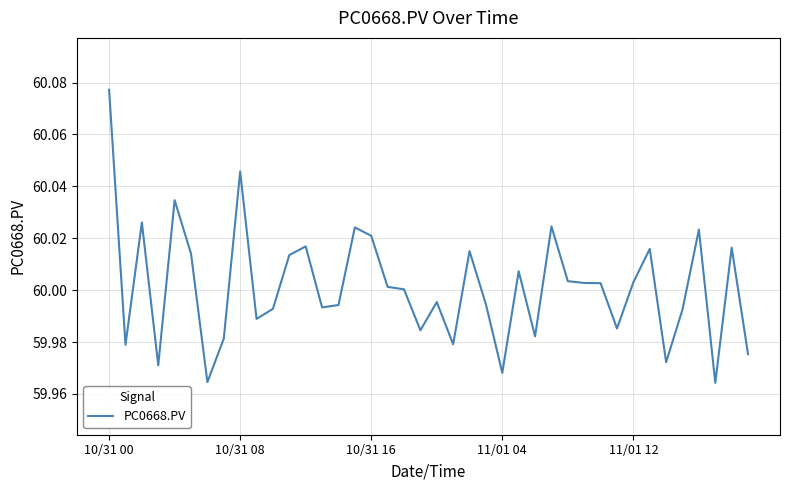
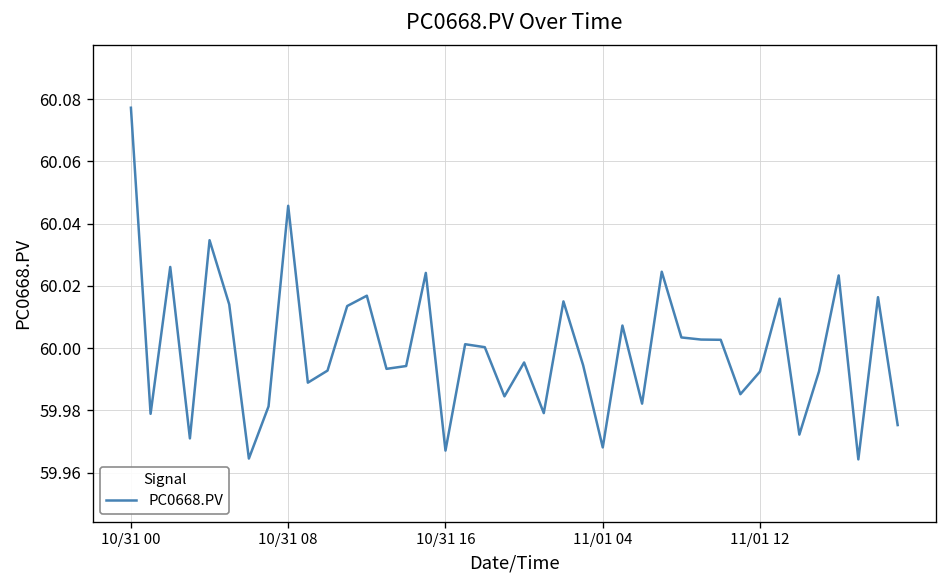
  {
    "10/31 00": 60.077,
    "10/31 08": 60.046,
-   "10/31 16": 60.021,
+   "10/31 16": 59.967,
    "11/01 04": 59.968,
-   "11/01 12": 60.003
+   "11/01 12": 59.992
  }
